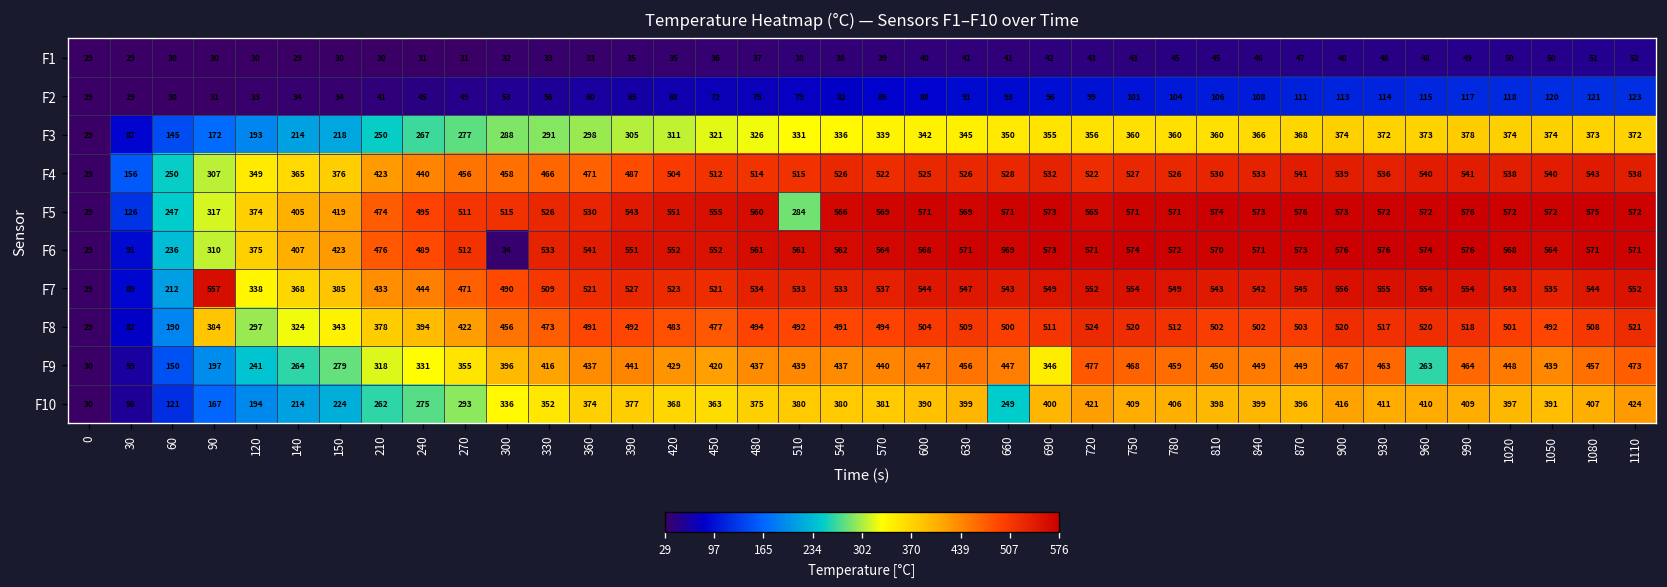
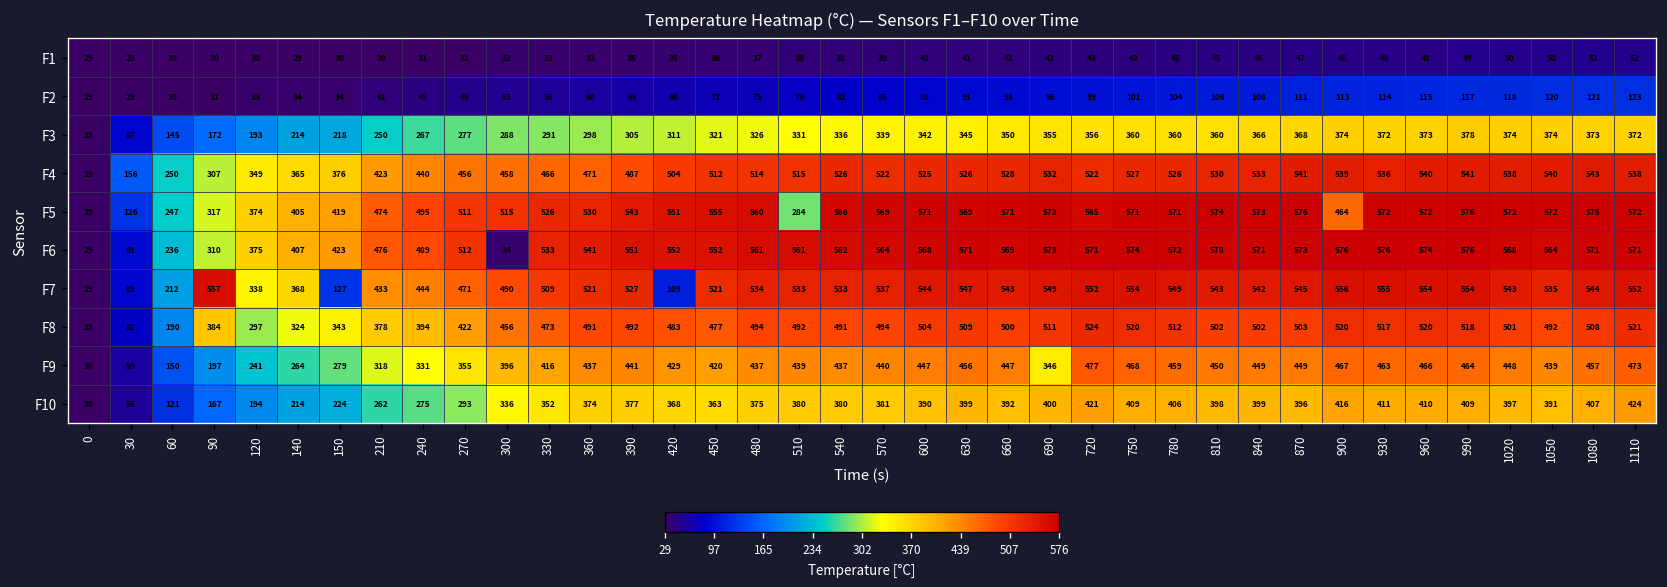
  {
    "F5": {
      "0": 29,
      "30": 126,
      "60": 247,
      "90": 317,
      "120": 374,
      "140": 405,
      "150": 419,
      "210": 474,
      "240": 495,
      "270": 511,
      "300": 515,
      "330": 526,
      "360": 530,
      "390": 543,
      "420": 551,
      "450": 555,
      "480": 560,
      "510": 284,
      "540": 566,
      "570": 569,
      "600": 571,
      "630": 569,
      "660": 571,
      "690": 573,
      "720": 565,
      "750": 571,
      "780": 571,
      "810": 574,
      "840": 573,
      "870": 576,
-     "900": 573,
+     "900": 464,
      "930": 572,
      "960": 572,
      "990": 576,
      "1020": 572,
      "1050": 572,
      "1080": 575,
      "1110": 572
    },
    "F7": {
      "0": 29,
      "30": 89,
      "60": 212,
      "90": 557,
      "120": 338,
      "140": 368,
-     "150": 385,
+     "150": 127,
      "210": 433,
      "240": 444,
      "270": 471,
      "300": 490,
      "330": 509,
      "360": 521,
      "390": 527,
-     "420": 523,
+     "420": 109,
      "450": 521,
      "480": 534,
      "510": 533,
      "540": 533,
      "570": 537,
      "600": 544,
      "630": 547,
      "660": 543,
      "690": 549,
      "720": 552,
      "750": 554,
      "780": 549,
      "810": 543,
      "840": 542,
      "870": 545,
      "900": 556,
      "930": 555,
      "960": 554,
      "990": 554,
      "1020": 543,
      "1050": 535,
      "1080": 544,
      "1110": 552
    },
    "F9": {
      "0": 30,
      "30": 59,
      "60": 150,
      "90": 197,
      "120": 241,
      "140": 264,
      "150": 279,
      "210": 318,
      "240": 331,
      "270": 355,
      "300": 396,
      "330": 416,
      "360": 437,
      "390": 441,
      "420": 429,
      "450": 420,
      "480": 437,
      "510": 439,
      "540": 437,
      "570": 440,
      "600": 447,
      "630": 456,
      "660": 447,
      "690": 346,
      "720": 477,
      "750": 468,
      "780": 459,
      "810": 450,
      "840": 449,
      "870": 449,
      "900": 467,
      "930": 463,
-     "960": 263,
+     "960": 466,
      "990": 464,
      "1020": 448,
      "1050": 439,
      "1080": 457,
      "1110": 473
    },
    "F10": {
      "0": 30,
      "30": 56,
      "60": 121,
      "90": 167,
      "120": 194,
      "140": 214,
      "150": 224,
      "210": 262,
      "240": 275,
      "270": 293,
      "300": 336,
      "330": 352,
      "360": 374,
      "390": 377,
      "420": 368,
      "450": 363,
      "480": 375,
      "510": 380,
      "540": 380,
      "570": 381,
      "600": 390,
      "630": 399,
-     "660": 249,
+     "660": 392,
      "690": 400,
      "720": 421,
      "750": 409,
      "780": 406,
      "810": 398,
      "840": 399,
      "870": 396,
      "900": 416,
      "930": 411,
      "960": 410,
      "990": 409,
      "1020": 397,
      "1050": 391,
      "1080": 407,
      "1110": 424
    }
  }
